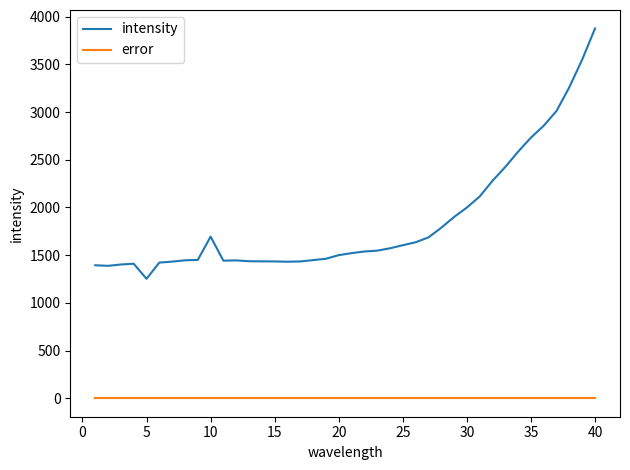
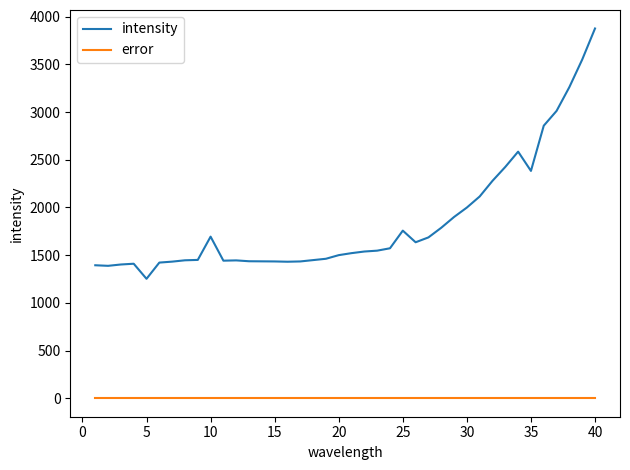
  {
    "intensity": {
      "5": 1300,
      "10": 1700,
      "15": 1400,
      "20": 1500,
-     "25": 1600,
+     "25": 1800,
      "30": 2000,
-     "35": 2700,
+     "35": 2400,
      "40": 3900
    },
    "error": {
      "5": 0,
      "10": 0,
      "15": 0,
      "20": 0,
      "25": 0,
      "30": 0,
      "35": 0,
      "40": 0
    }
  }
